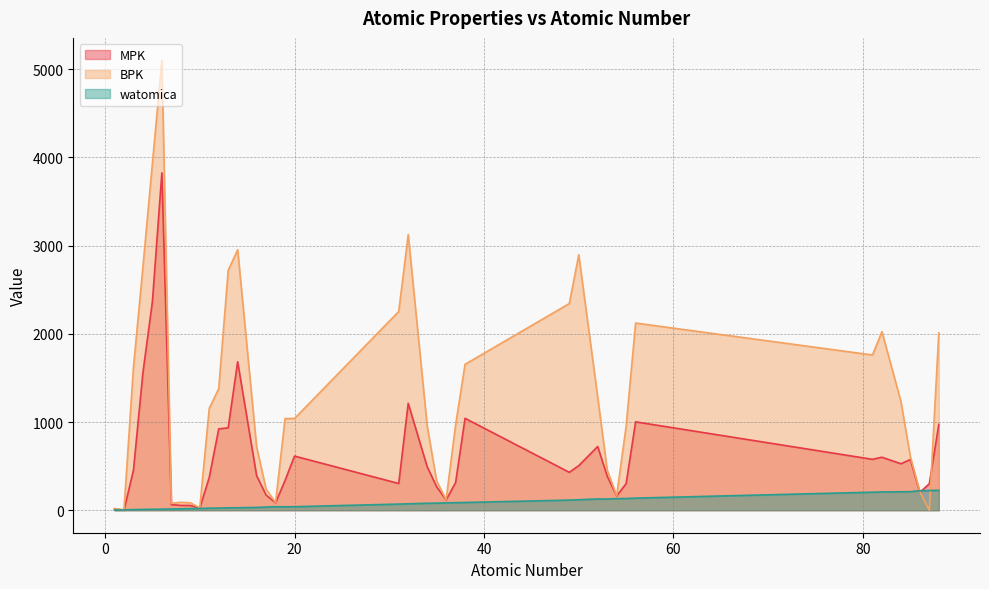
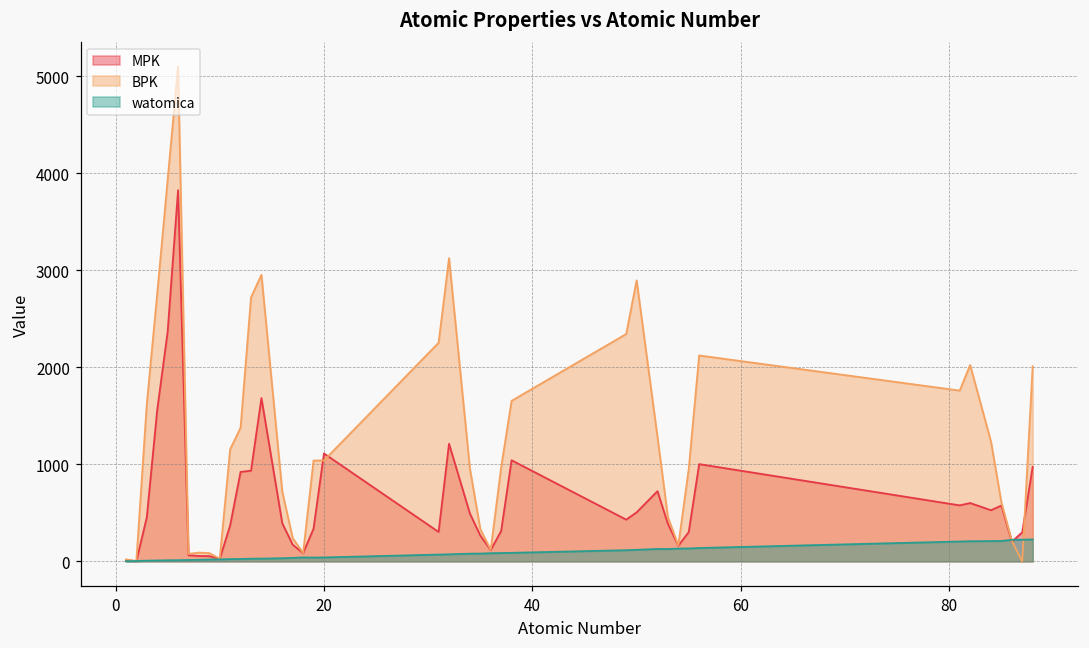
  {
    "MPK": {
-     "20": 600
+     "20": 1100
    },
    "BPK": {
      "20": 1000
    },
    "watomica": {
      "20": 0
    }
  }
